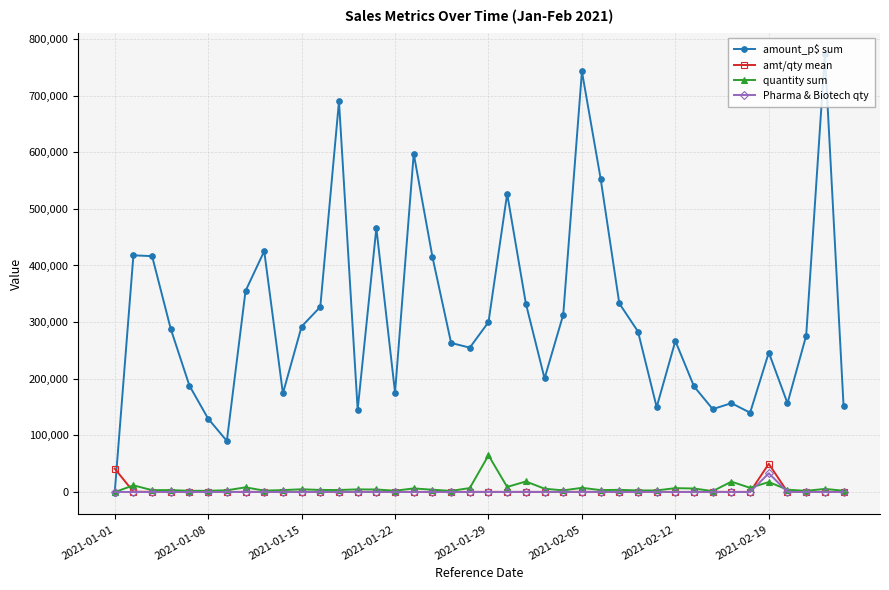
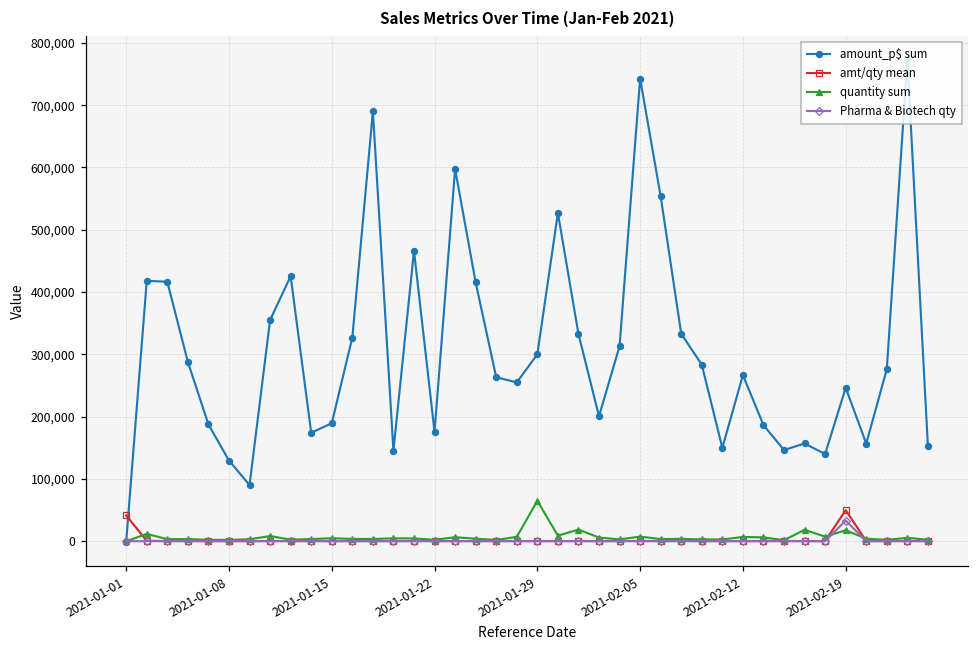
  {
    "amount_p$ sum": {
      "2021-01-08": "130,000",
-     "2021-01-15": "290,000",
+     "2021-01-15": "190,000",
      "2021-01-22": "180,000",
      "2021-01-29": "300,000",
      "2021-02-05": "740,000",
      "2021-02-12": "270,000",
      "2021-02-19": "250,000"
    },
    "amt/qty mean": {
      "2021-01-01": "40,000",
      "2021-02-19": "50,000"
    },
    "quantity sum": {
      "2021-01-15": "0",
      "2021-01-29": "60,000",
      "2021-02-05": "10,000",
      "2021-02-12": "10,000",
      "2021-02-19": "20,000"
    },
    "Pharma & Biotech qty": {
      "2021-02-19": "30,000"
    }
  }
